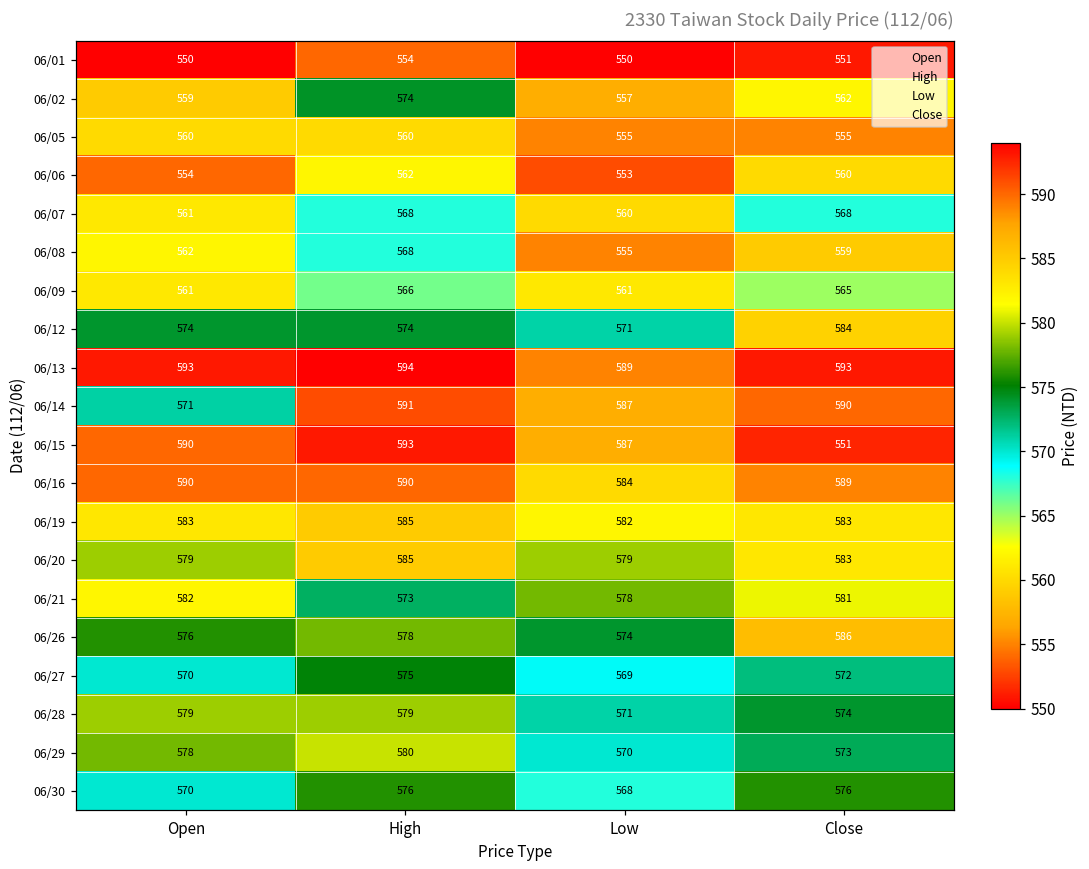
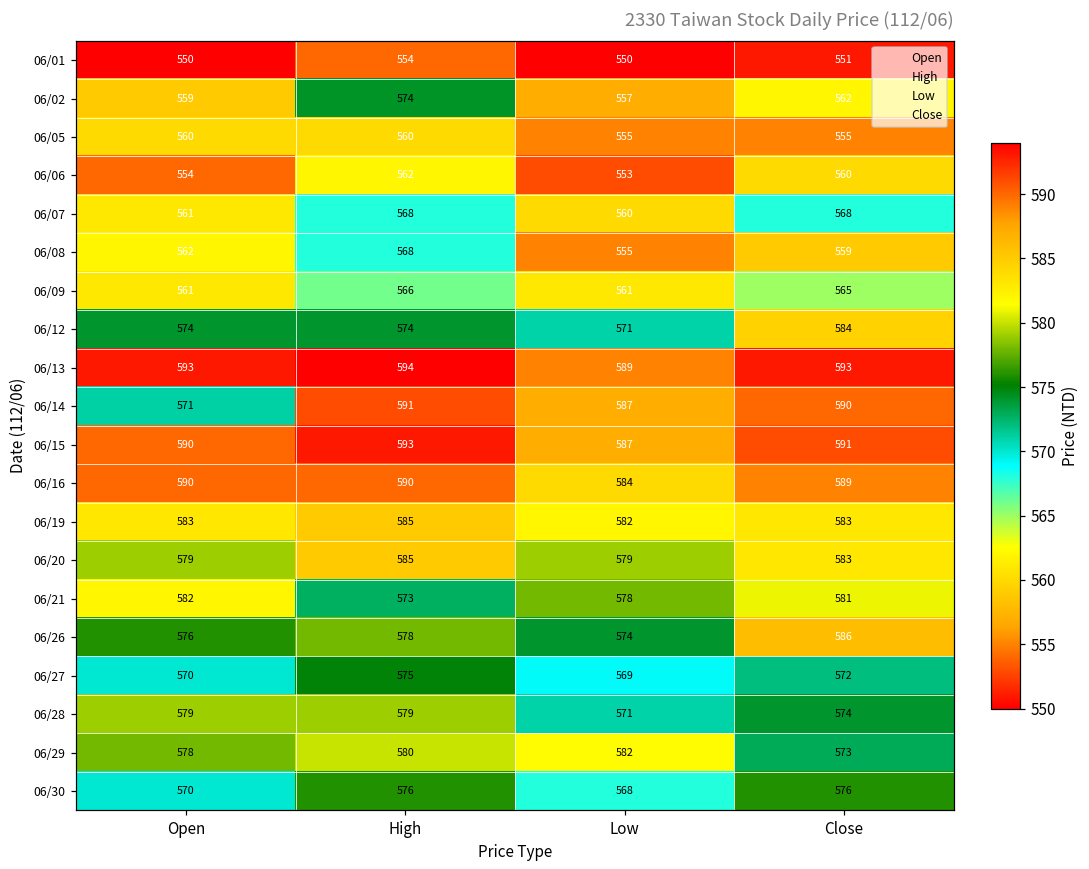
  {
    "06/01": {
      "Open": 550,
      "High": 554,
      "Low": 550,
      "Close": 551
    },
    "06/02": {
      "Open": 559,
      "High": 574,
      "Low": 557,
      "Close": 562
    },
    "06/05": {
      "Open": 560,
      "High": 560,
      "Low": 555,
      "Close": 555
    },
    "06/06": {
      "Open": 554,
      "High": 562,
      "Low": 553,
      "Close": 560
    },
    "06/07": {
      "Open": 561,
      "High": 568,
      "Low": 560,
      "Close": 568
    },
    "06/08": {
      "Open": 562,
      "High": 568,
      "Low": 555,
      "Close": 559
    },
    "06/09": {
      "Open": 561,
      "High": 566,
      "Low": 561,
      "Close": 565
    },
    "06/12": {
      "Open": 574,
      "High": 574,
      "Low": 571,
      "Close": 584
    },
    "06/13": {
      "Open": 593,
      "High": 594,
      "Low": 589,
      "Close": 593
    },
    "06/14": {
      "Open": 571,
      "High": 591,
      "Low": 587,
      "Close": 590
    },
    "06/15": {
      "Open": 590,
      "High": 593,
      "Low": 587,
-     "Close": 551
+     "Close": 591
    },
    "06/16": {
      "Open": 590,
      "High": 590,
      "Low": 584,
      "Close": 589
    },
    "06/19": {
      "Open": 583,
      "High": 585,
      "Low": 582,
      "Close": 583
    },
    "06/20": {
      "Open": 579,
      "High": 585,
      "Low": 579,
      "Close": 583
    },
    "06/21": {
      "Open": 582,
      "High": 573,
      "Low": 578,
      "Close": 581
    },
    "06/26": {
      "Open": 576,
      "High": 578,
      "Low": 574,
      "Close": 586
    },
    "06/27": {
      "Open": 570,
      "High": 575,
      "Low": 569,
      "Close": 572
    },
    "06/28": {
      "Open": 579,
      "High": 579,
      "Low": 571,
      "Close": 574
    },
    "06/29": {
      "Open": 578,
      "High": 580,
-     "Low": 570,
+     "Low": 582,
      "Close": 573
    },
    "06/30": {
      "Open": 570,
      "High": 576,
      "Low": 568,
      "Close": 576
    }
  }
